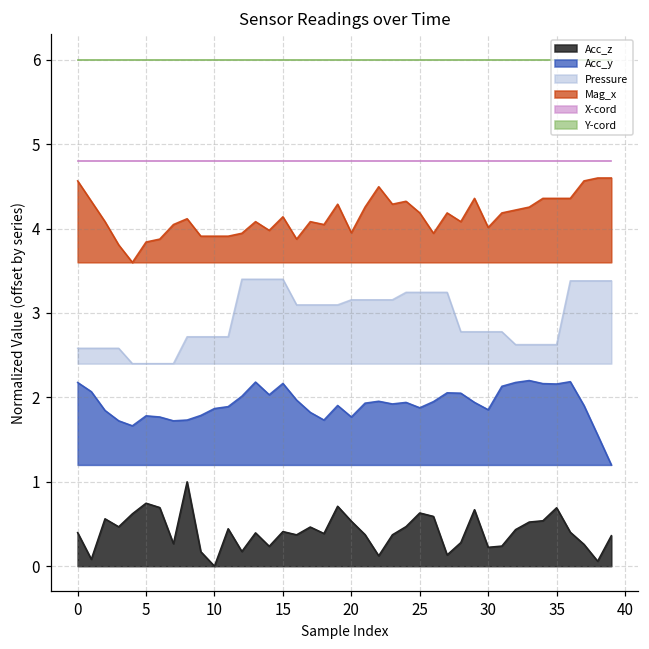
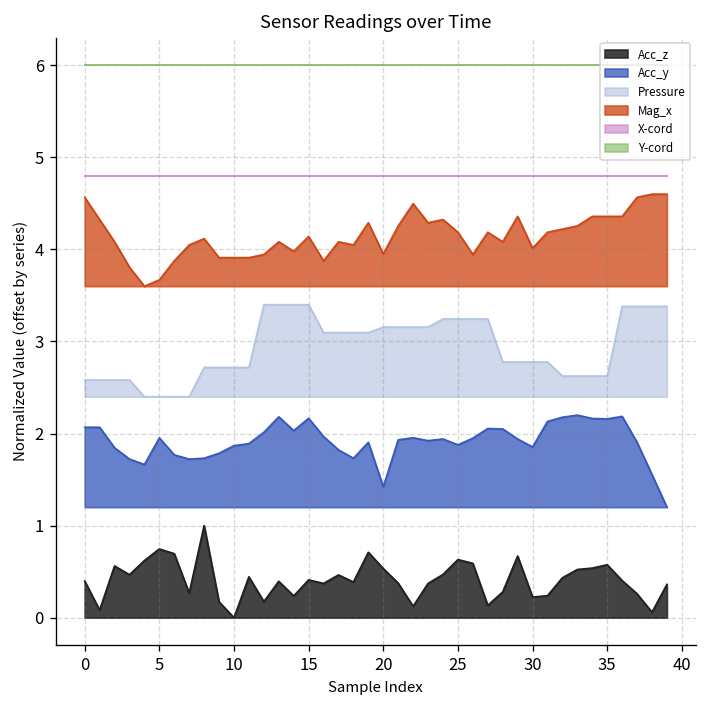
  {
    "Acc_z": {
      "0": 0.4,
      "5": 0.7,
      "10": 0.0,
      "15": 0.4,
      "20": 0.5,
      "25": 0.6,
      "30": 0.2,
-     "35": 0.7
+     "35": 0.6
    },
    "Acc_y": {
-     "0": 2.2,
-     "5": 1.8,
+     "0": 2.1,
+     "5": 2.0,
      "10": 1.9,
      "15": 2.2,
-     "20": 1.8,
+     "20": 1.4,
      "25": 1.9,
      "30": 1.9,
      "35": 2.2
    },
    "Pressure": {
      "0": 2.6,
      "10": 2.7,
      "15": 3.4,
      "20": 3.2,
      "25": 3.2,
      "30": 2.8,
      "35": 2.6
    },
    "Mag_x": {
      "0": 4.6,
-     "5": 3.8,
+     "5": 3.7,
      "10": 3.9,
      "15": 4.1,
      "20": 4.0,
      "25": 4.2,
      "30": 4.0,
      "35": 4.4
    },
    "Y-cord": {
      "0": 6.0,
      "5": 6.0,
      "10": 6.0,
      "15": 6.0,
      "20": 6.0,
      "25": 6.0,
      "30": 6.0
    }
  }
